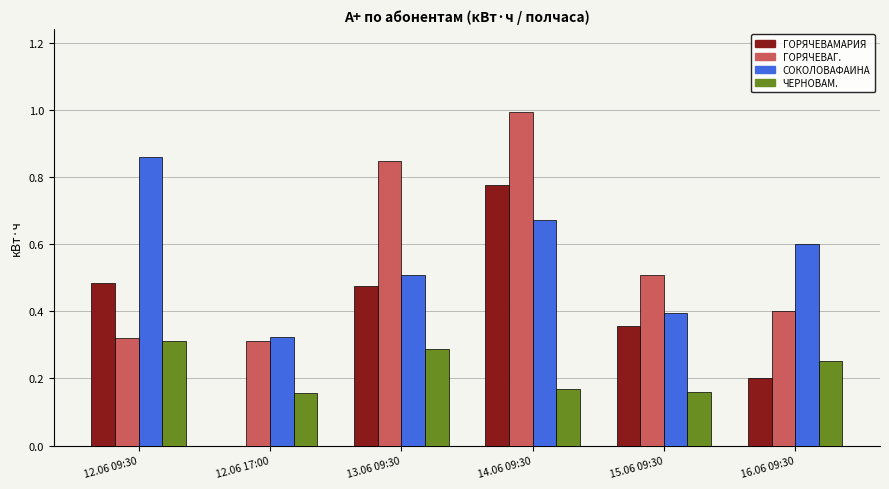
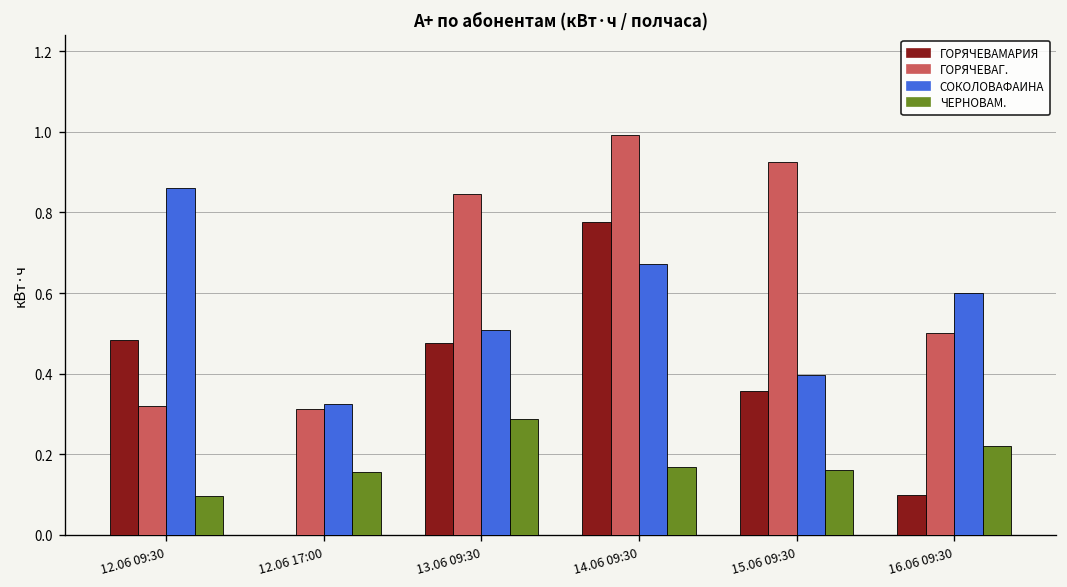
  {
    "ГОРЯЧЕВАМАРИЯ": {
      "12.06 09:30": 0.48,
      "12.06 17:00": 0.0,
      "13.06 09:30": 0.48,
      "14.06 09:30": 0.78,
      "15.06 09:30": 0.36,
-     "16.06 09:30": 0.2
+     "16.06 09:30": 0.1
    },
    "ГОРЯЧЕВАГ.": {
      "12.06 09:30": 0.32,
      "12.06 17:00": 0.31,
      "13.06 09:30": 0.85,
      "14.06 09:30": 0.99,
-     "15.06 09:30": 0.51,
-     "16.06 09:30": 0.4
+     "15.06 09:30": 0.92,
+     "16.06 09:30": 0.5
    },
    "СОКОЛОВАФАИНА": {
      "12.06 09:30": 0.86,
      "12.06 17:00": 0.32,
      "13.06 09:30": 0.51,
      "14.06 09:30": 0.67,
      "15.06 09:30": 0.40,
      "16.06 09:30": 0.60
    },
    "ЧЕРНОВАМ.": {
-     "12.06 09:30": 0.31,
+     "12.06 09:30": 0.10,
      "12.06 17:00": 0.16,
      "13.06 09:30": 0.29,
      "14.06 09:30": 0.17,
      "15.06 09:30": 0.16,
-     "16.06 09:30": 0.25
+     "16.06 09:30": 0.22
    }
  }
